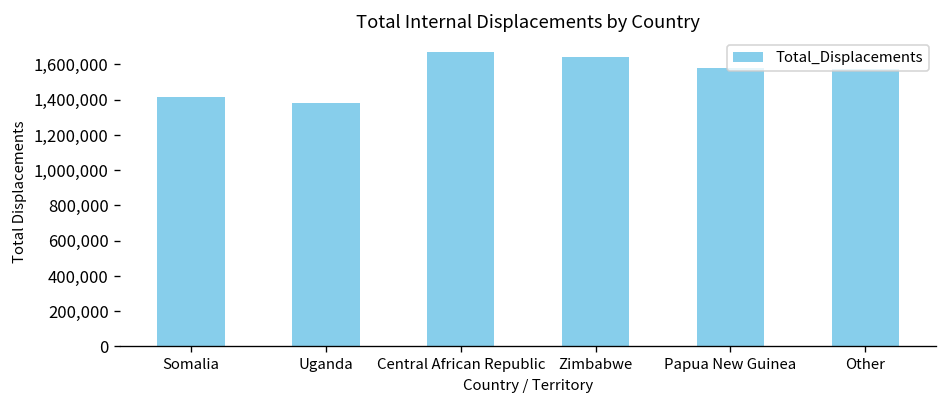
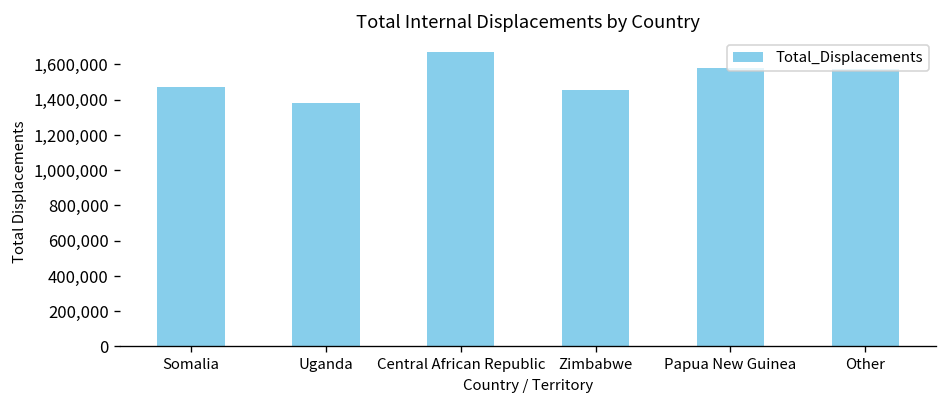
  {
-   "Somalia": "1,420,000",
+   "Somalia": "1,470,000",
    "Uganda": "1,380,000",
    "Central African Republic": "1,670,000",
-   "Zimbabwe": "1,640,000"
+   "Zimbabwe": "1,450,000"
  }
